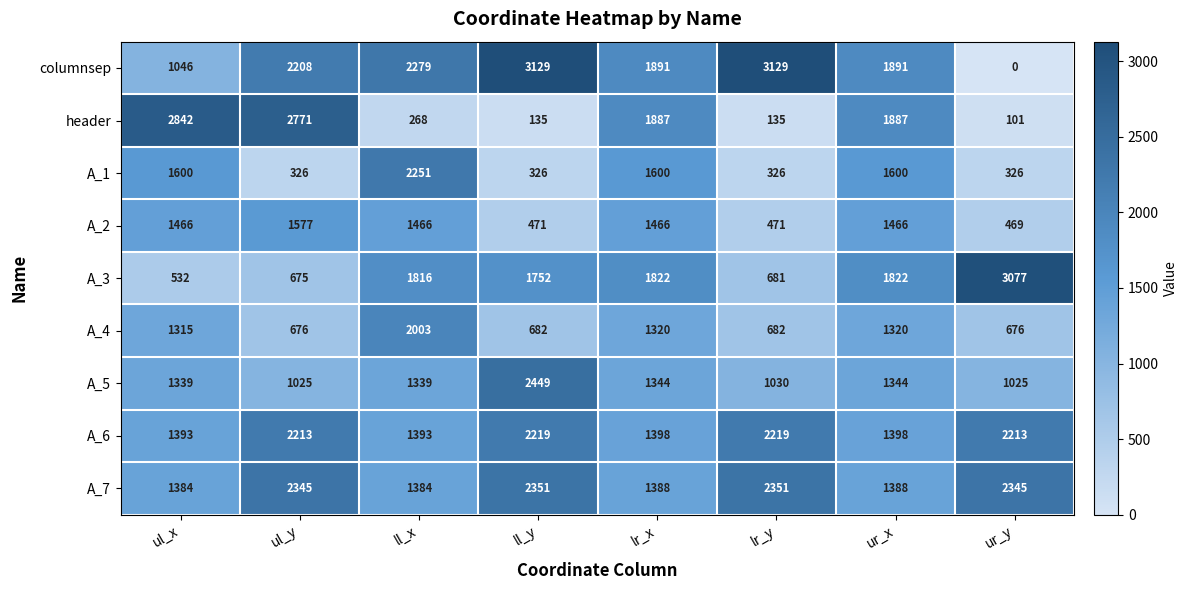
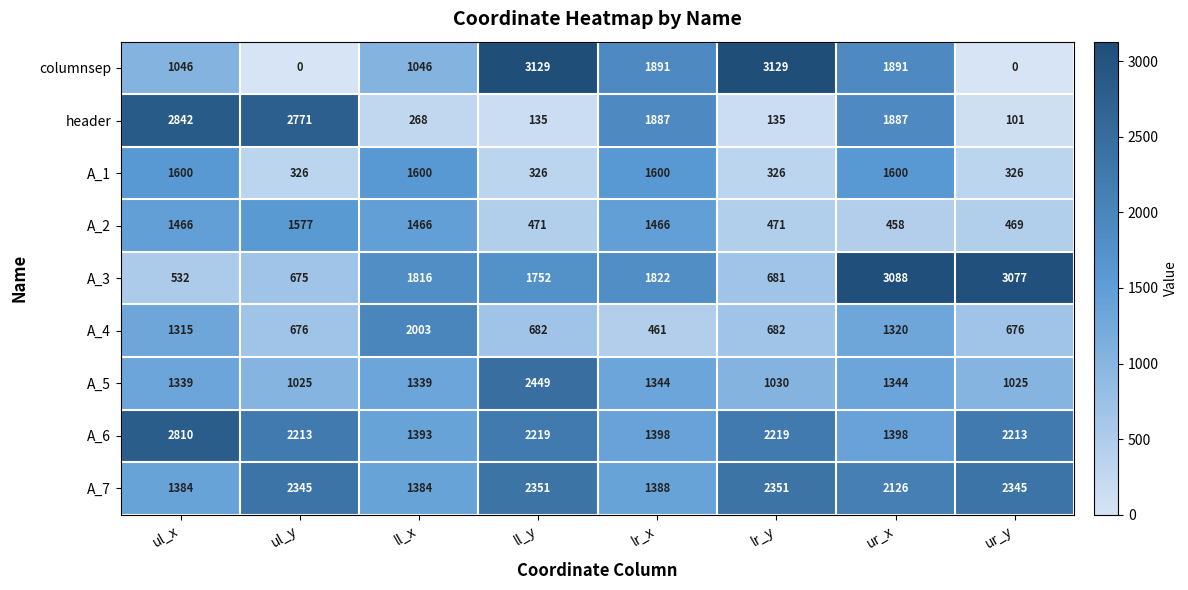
  {
    "columnsep": {
      "ul_x": 1046,
-     "ul_y": 2208,
-     "ll_x": 2279,
+     "ul_y": 0,
+     "ll_x": 1046,
      "ll_y": 3129,
      "lr_x": 1891,
      "lr_y": 3129,
      "ur_x": 1891,
      "ur_y": 0
    },
    "header": {
      "ul_x": 2842,
      "ul_y": 2771,
      "ll_x": 268,
      "ll_y": 135,
      "lr_x": 1887,
      "lr_y": 135,
      "ur_x": 1887,
      "ur_y": 101
    },
    "A_1": {
      "ul_x": 1600,
      "ul_y": 326,
-     "ll_x": 2251,
+     "ll_x": 1600,
      "ll_y": 326,
      "lr_x": 1600,
      "lr_y": 326,
      "ur_x": 1600,
      "ur_y": 326
    },
    "A_2": {
      "ul_x": 1466,
      "ul_y": 1577,
      "ll_x": 1466,
      "ll_y": 471,
      "lr_x": 1466,
      "lr_y": 471,
-     "ur_x": 1466,
+     "ur_x": 458,
      "ur_y": 469
    },
    "A_3": {
      "ul_x": 532,
      "ul_y": 675,
      "ll_x": 1816,
      "ll_y": 1752,
      "lr_x": 1822,
      "lr_y": 681,
-     "ur_x": 1822,
+     "ur_x": 3088,
      "ur_y": 3077
    },
    "A_4": {
      "ul_x": 1315,
      "ul_y": 676,
      "ll_x": 2003,
      "ll_y": 682,
-     "lr_x": 1320,
+     "lr_x": 461,
      "lr_y": 682,
      "ur_x": 1320,
      "ur_y": 676
    },
    "A_5": {
      "ul_x": 1339,
      "ul_y": 1025,
      "ll_x": 1339,
      "ll_y": 2449,
      "lr_x": 1344,
      "lr_y": 1030,
      "ur_x": 1344,
      "ur_y": 1025
    },
    "A_6": {
-     "ul_x": 1393,
+     "ul_x": 2810,
      "ul_y": 2213,
      "ll_x": 1393,
      "ll_y": 2219,
      "lr_x": 1398,
      "lr_y": 2219,
      "ur_x": 1398,
      "ur_y": 2213
    },
    "A_7": {
      "ul_x": 1384,
      "ul_y": 2345,
      "ll_x": 1384,
      "ll_y": 2351,
      "lr_x": 1388,
      "lr_y": 2351,
-     "ur_x": 1388,
+     "ur_x": 2126,
      "ur_y": 2345
    }
  }
